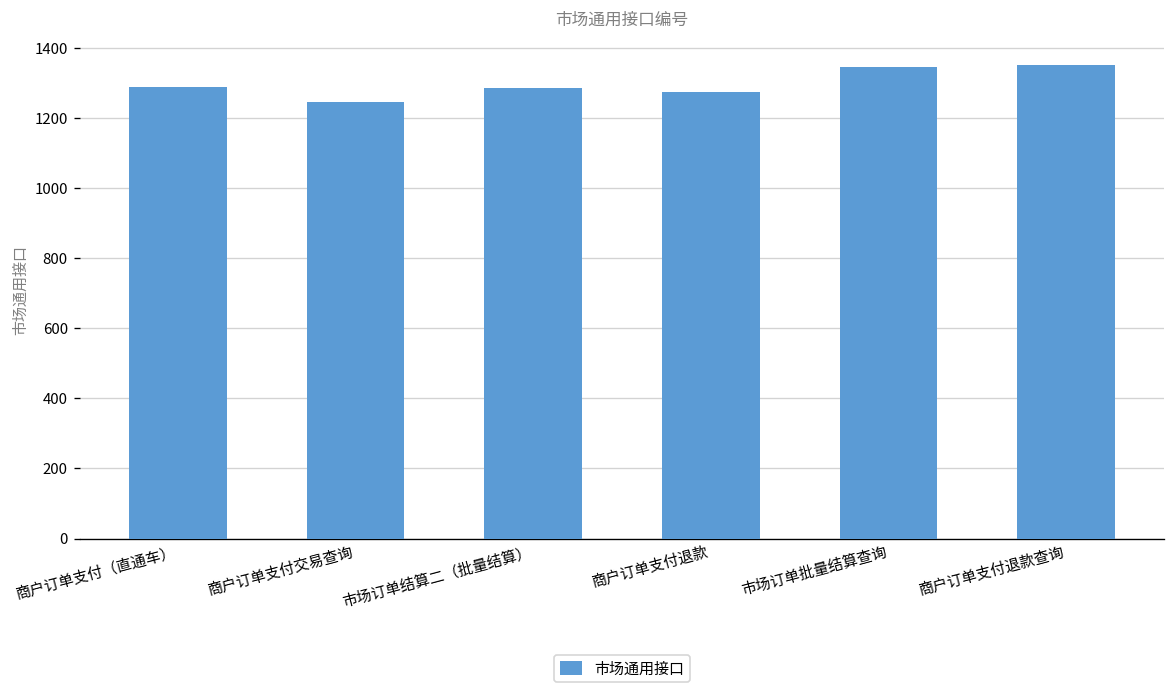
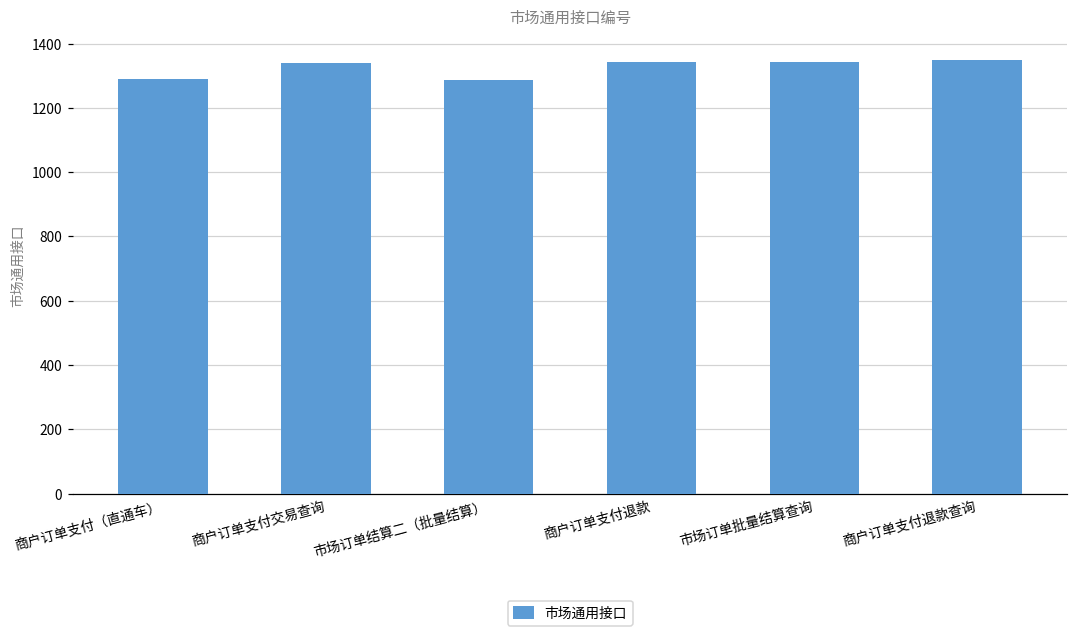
  {
    "商户订单支付（直通车）": 1290,
-   "商户订单支付交易查询": 1250,
+   "商户订单支付交易查询": 1340,
    "市场订单结算二（批量结算）": 1290,
-   "商户订单支付退款": 1270,
+   "商户订单支付退款": 1340,
    "市场订单批量结算查询": 1340,
    "商户订单支付退款查询": 1350
  }
